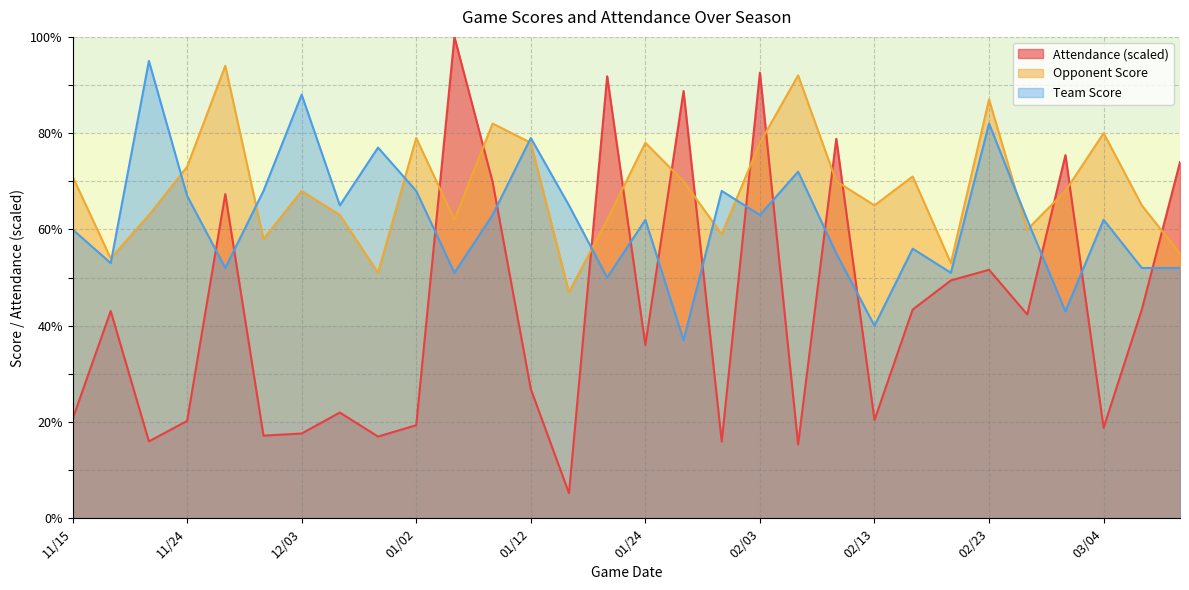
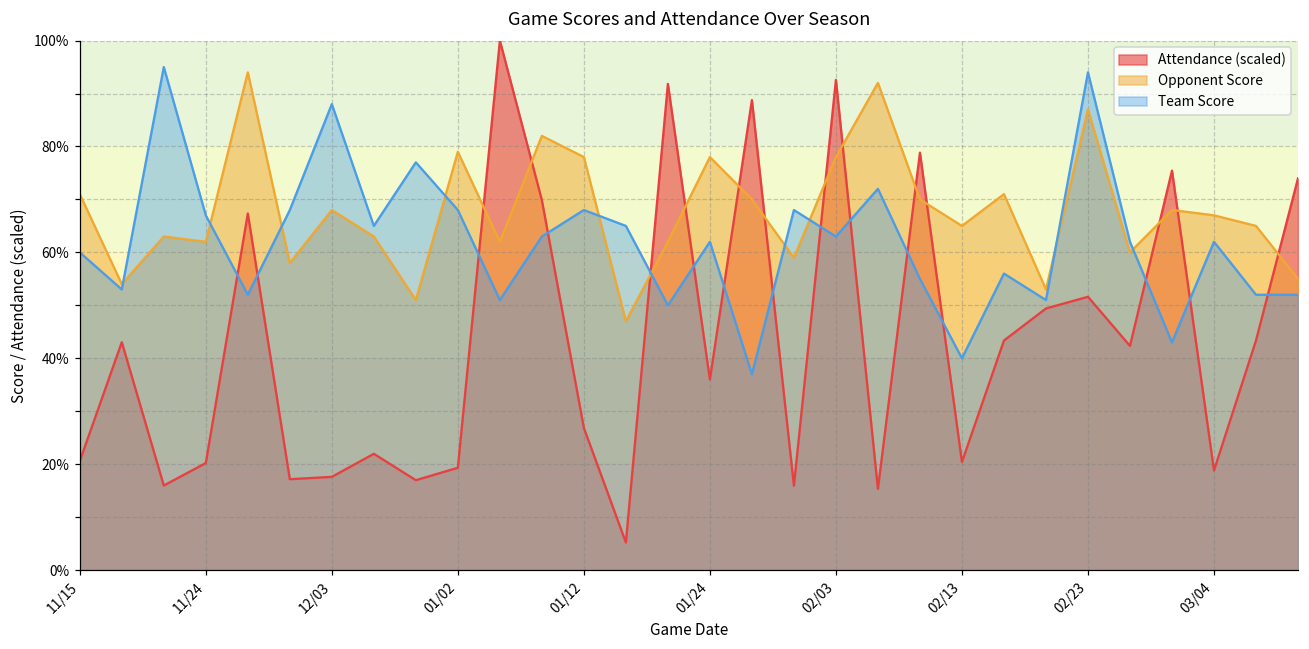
  {
    "Attendance (scaled)": {
      "11/15": "21%",
      "11/24": "20%",
      "12/03": "18%",
      "01/02": "19%",
      "01/12": "27%",
      "01/24": "36%",
      "02/03": "93%",
      "02/13": "20%",
      "02/23": "52%",
      "03/04": "19%"
    },
    "Opponent Score": {
      "11/15": "71%",
-     "11/24": "73%",
+     "11/24": "62%",
      "12/03": "68%",
      "01/02": "79%",
      "01/12": "78%",
      "01/24": "78%",
      "02/03": "78%",
      "02/13": "65%",
      "02/23": "87%",
-     "03/04": "80%"
+     "03/04": "67%"
    },
    "Team Score": {
      "11/15": "60%",
      "11/24": "67%",
      "12/03": "88%",
      "01/02": "68%",
-     "01/12": "79%",
+     "01/12": "68%",
      "01/24": "62%",
      "02/03": "63%",
      "02/13": "40%",
-     "02/23": "82%",
+     "02/23": "94%",
      "03/04": "62%"
    }
  }
